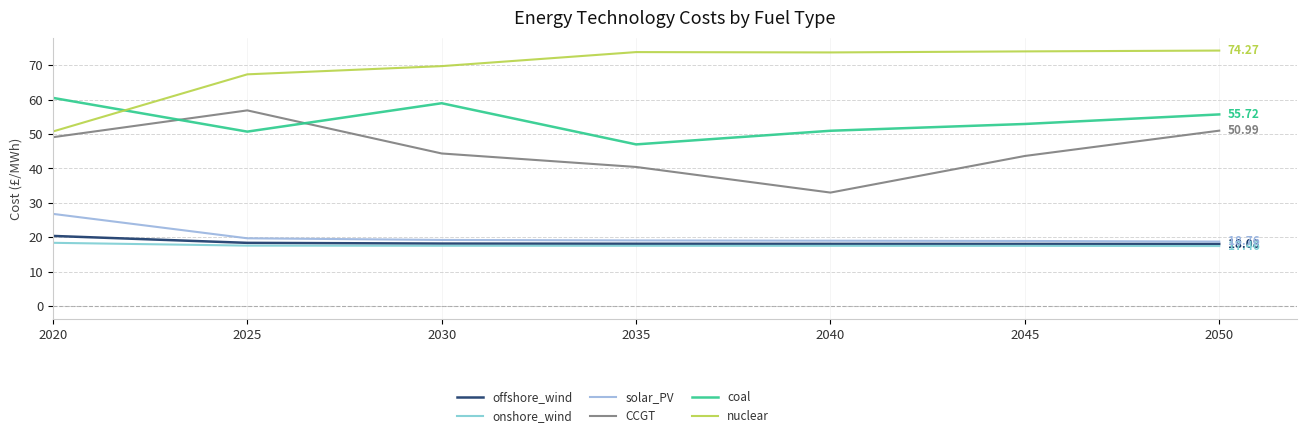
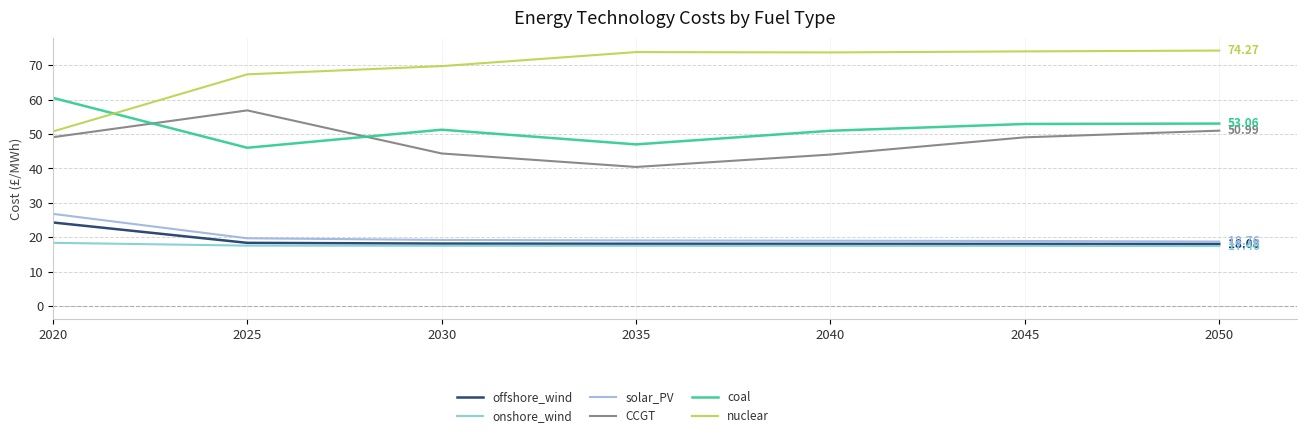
  {
    "offshore_wind": {
-     "2020": 20,
+     "2020": 24,
      "2025": 18
    },
    "CCGT": {
      "2020": 49,
      "2025": 57,
      "2030": 44,
      "2035": 40,
-     "2040": 33,
-     "2045": 44
+     "2040": 44,
+     "2045": 49
    },
    "coal": {
-     "2025": 51,
-     "2030": 59,
-     "2050": 55.72
+     "2025": 46,
+     "2030": 51,
+     "2050": 53.06
    },
    "nuclear": {
      "2050": 74.27
    }
  }
